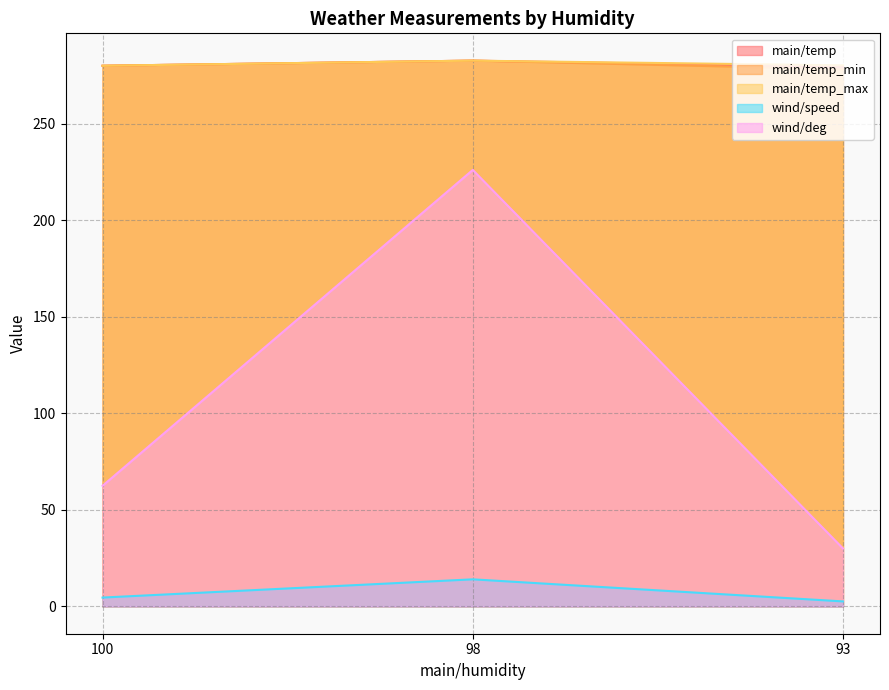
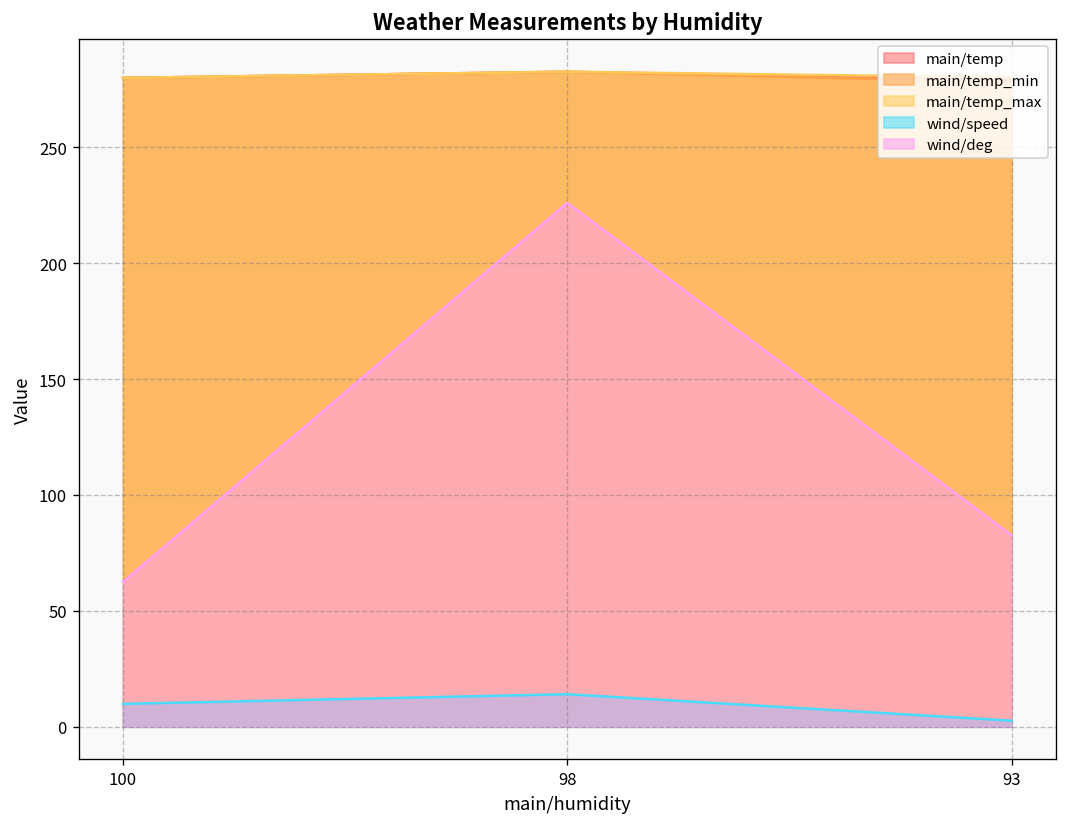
  {
    "wind/speed": {
-     "100": 5,
+     "100": 10,
      "98": 14,
      "93": 3
    },
    "wind/deg": {
      "100": 62,
      "98": 226,
-     "93": 30
+     "93": 83
    }
  }
